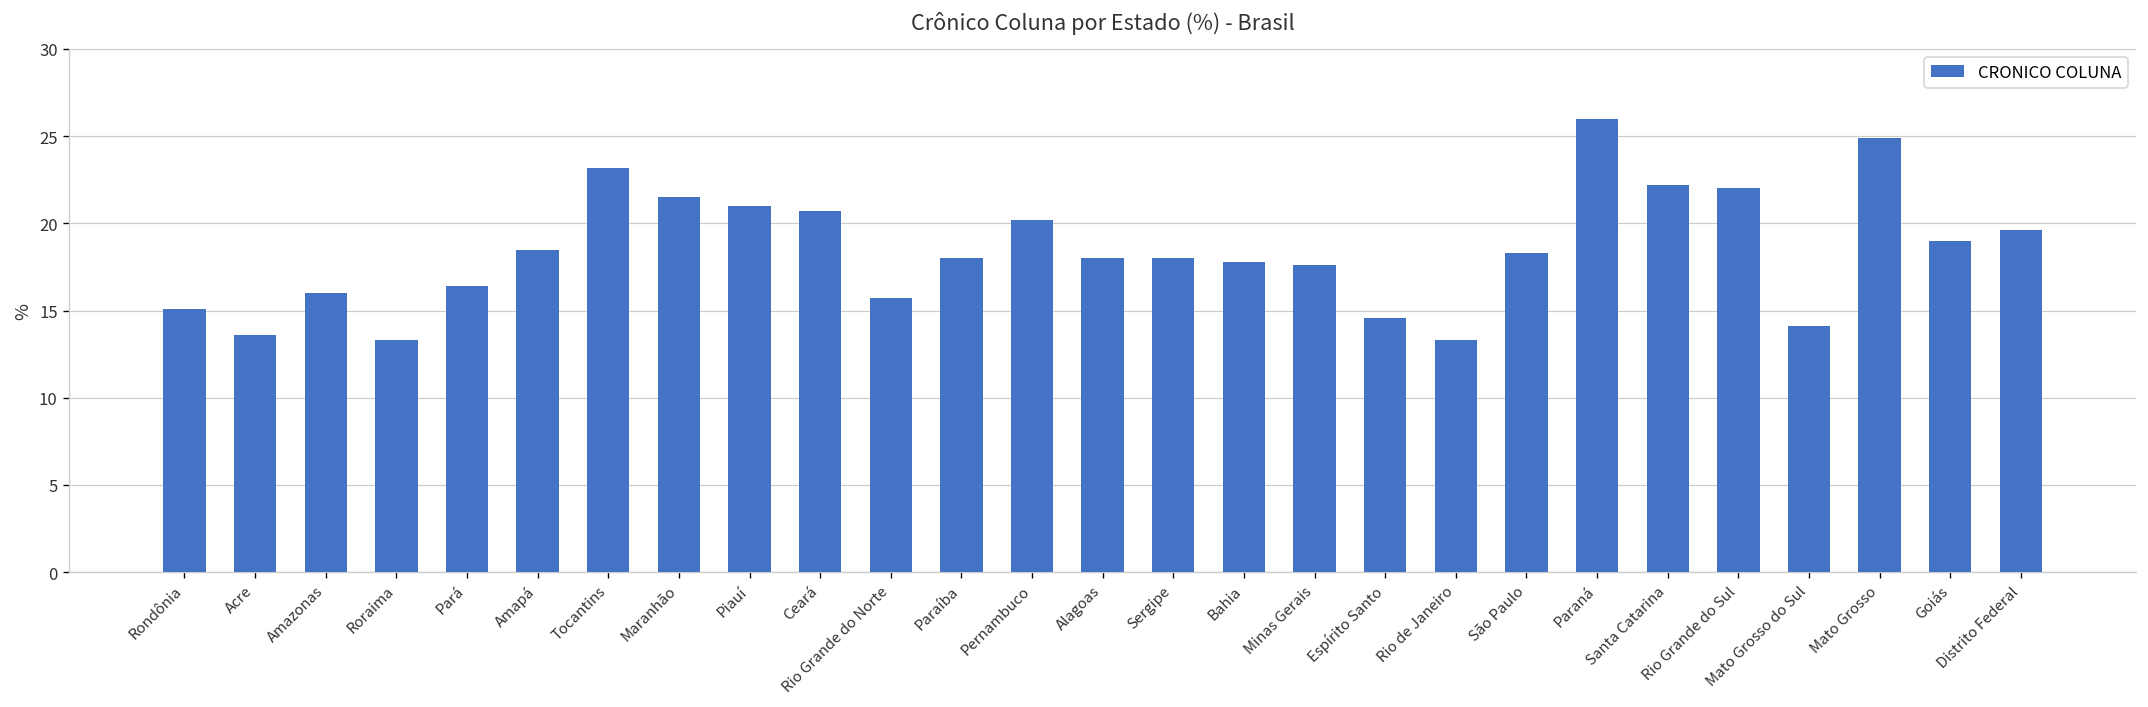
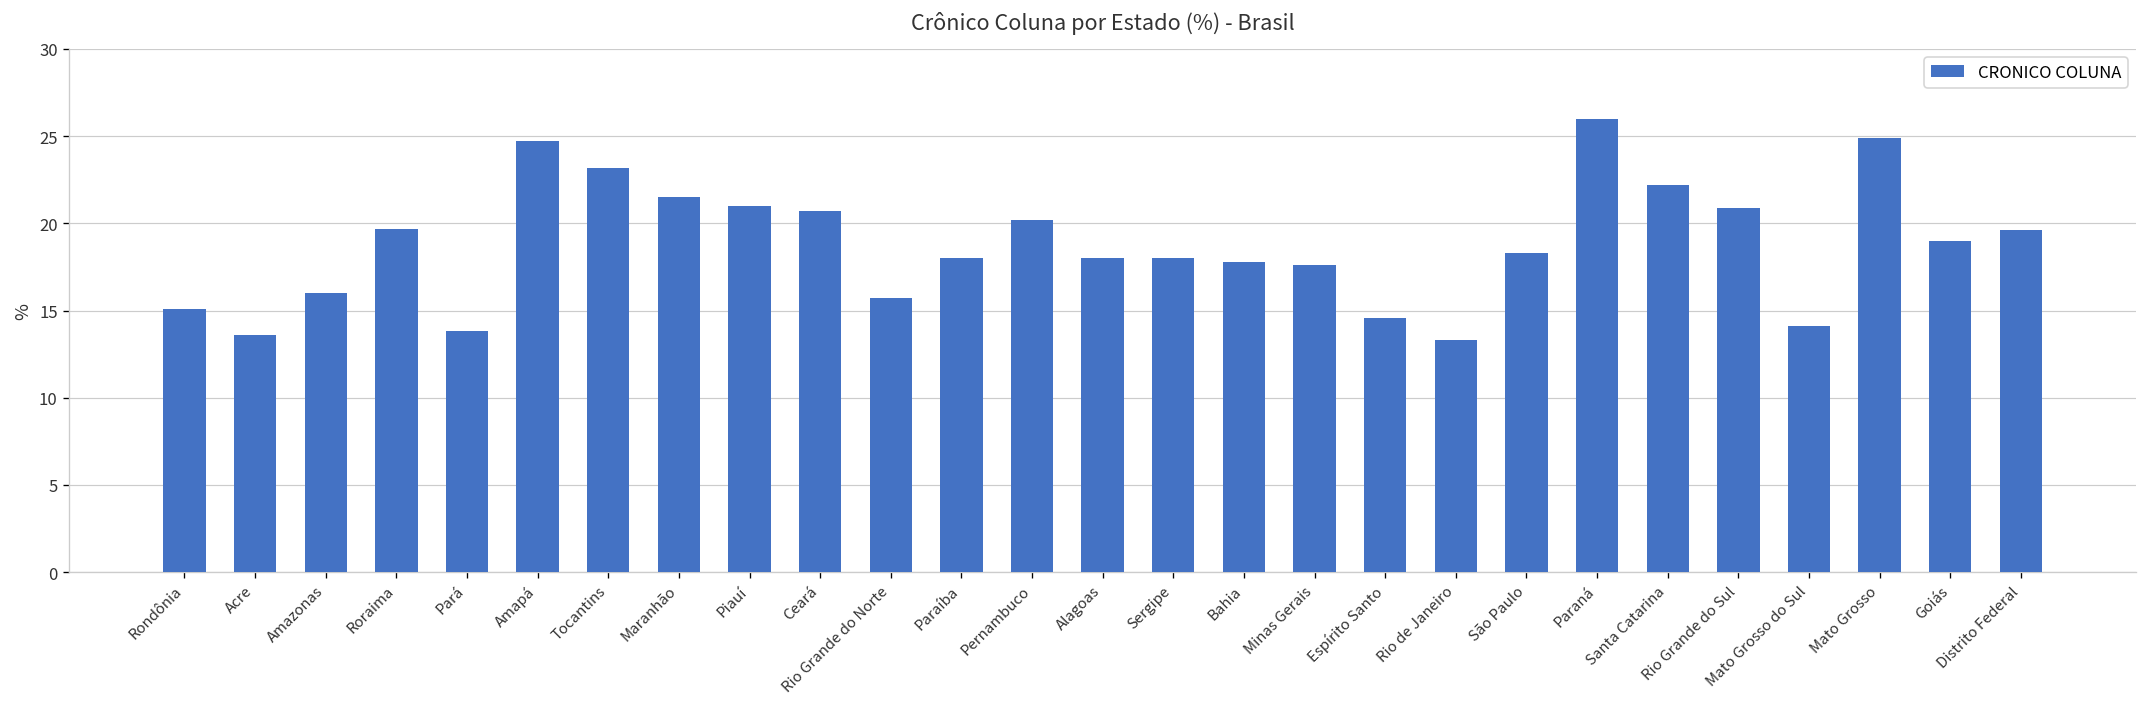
  {
    "Rondônia": 15.1,
    "Acre": 13.6,
    "Amazonas": 16.0,
-   "Roraima": 13.3,
-   "Pará": 16.4,
-   "Amapá": 18.5,
+   "Roraima": 19.7,
+   "Pará": 13.8,
+   "Amapá": 24.7,
    "Tocantins": 23.2,
    "Maranhão": 21.5,
    "Piauí": 21.0,
    "Ceará": 20.7,
    "Rio Grande do Norte": 15.7,
    "Paraíba": 18.0,
    "Pernambuco": 20.2,
    "Alagoas": 18.0,
    "Sergipe": 18.0,
    "Bahia": 17.8,
    "Minas Gerais": 17.6,
    "Espírito Santo": 14.6,
    "Rio de Janeiro": 13.3,
    "São Paulo": 18.3,
    "Paraná": 26.0,
    "Santa Catarina": 22.2,
-   "Rio Grande do Sul": 22.0,
+   "Rio Grande do Sul": 20.9,
    "Mato Grosso do Sul": 14.1,
    "Mato Grosso": 24.9,
    "Goiás": 19.0,
    "Distrito Federal": 19.6
  }
